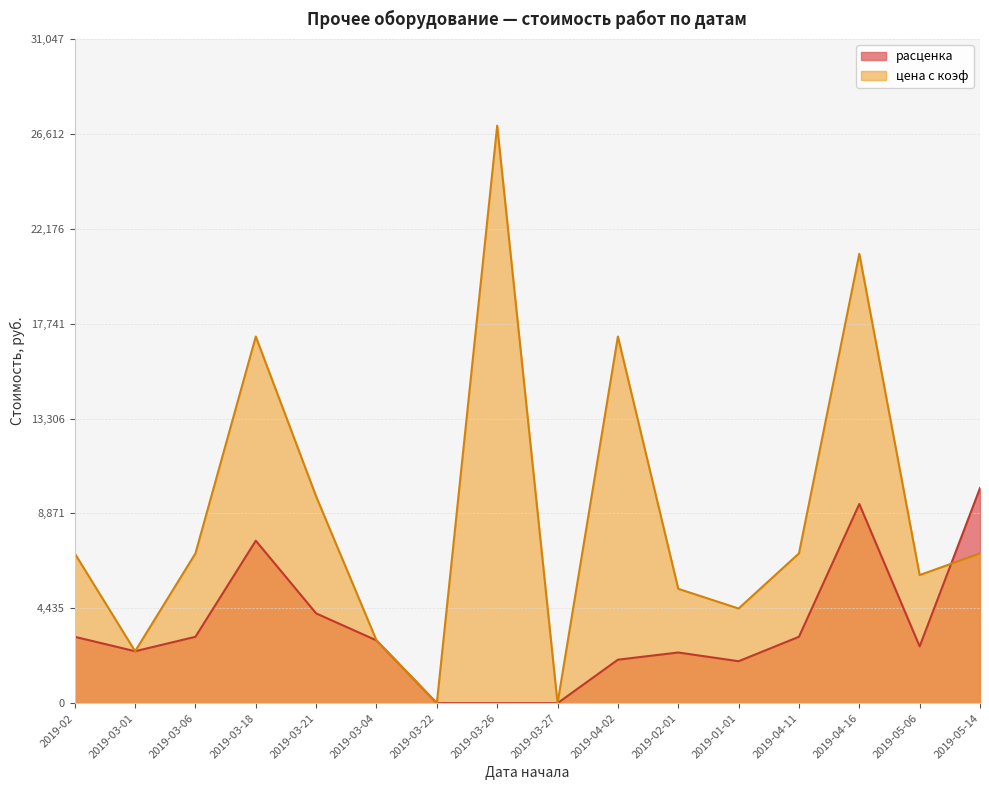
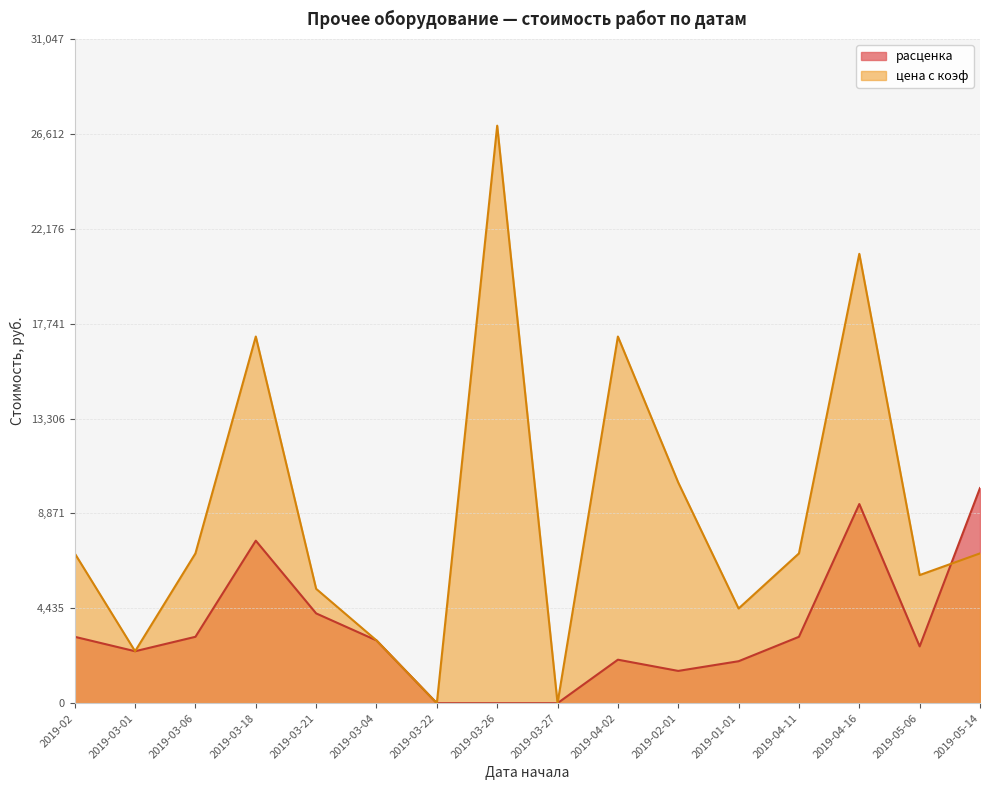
  {
    "расценка": {
      "2019-02": "3,100",
      "2019-03-06": "3,100",
      "2019-03-18": "7,600",
      "2019-03-21": "4,200",
      "2019-03-26": "0",
      "2019-04-02": "2,000",
-     "2019-02-01": "2,400",
+     "2019-02-01": "1,500",
      "2019-01-01": "2,000",
      "2019-04-11": "3,100",
      "2019-04-16": "9,300",
      "2019-05-06": "2,700",
      "2019-05-14": "10,100"
    },
    "цена с коэф": {
      "2019-02": "7,000",
      "2019-03-06": "7,000",
      "2019-03-18": "17,100",
-     "2019-03-21": "9,700",
+     "2019-03-21": "5,300",
      "2019-03-26": "27,000",
      "2019-04-02": "17,100",
-     "2019-02-01": "5,300",
+     "2019-02-01": "10,300",
      "2019-01-01": "4,400",
      "2019-04-11": "7,000",
      "2019-04-16": "21,000",
      "2019-05-06": "6,000",
      "2019-05-14": "7,000"
    }
  }
